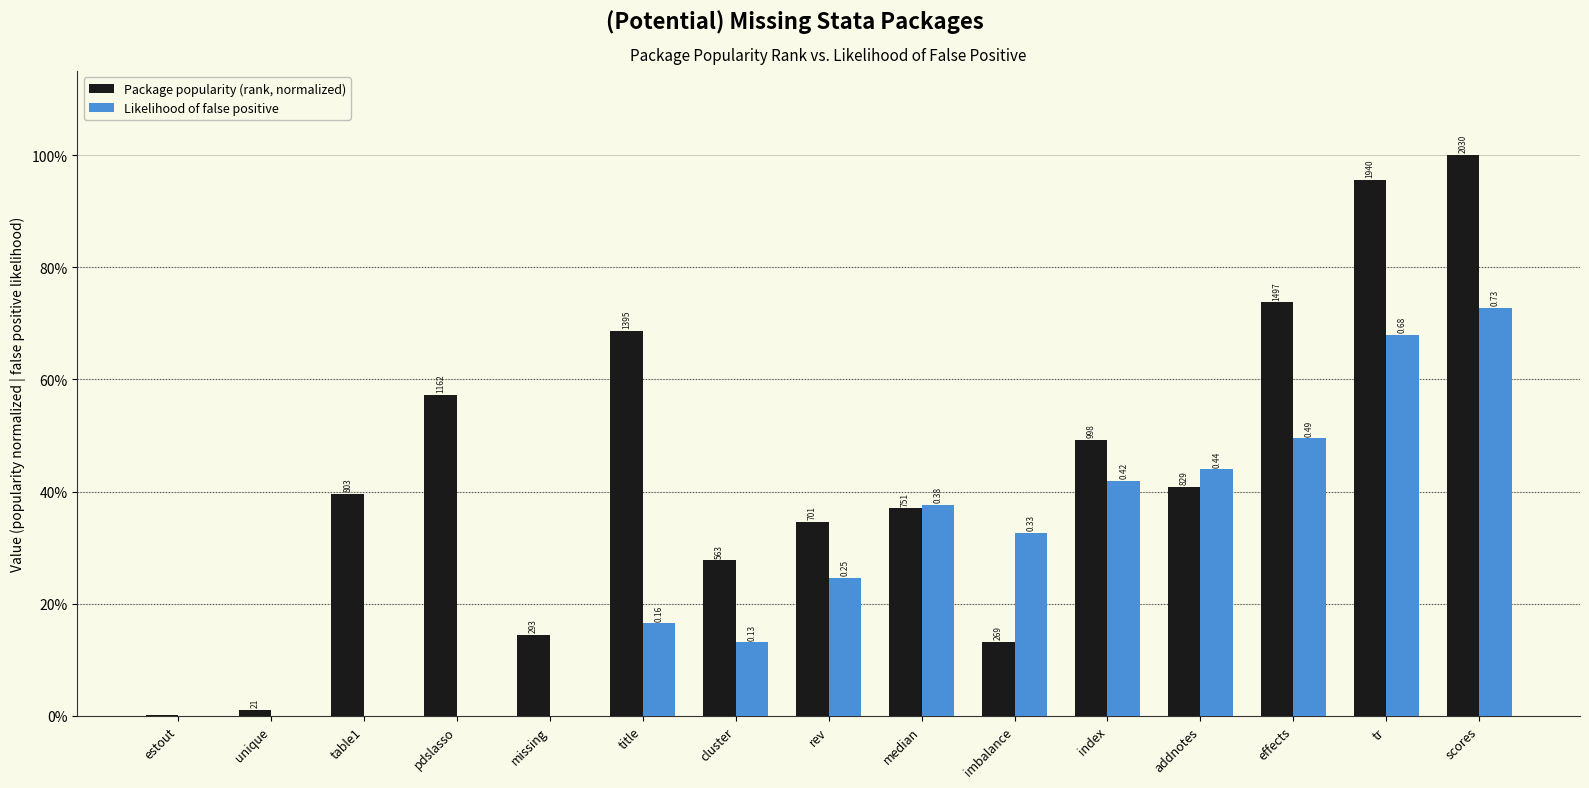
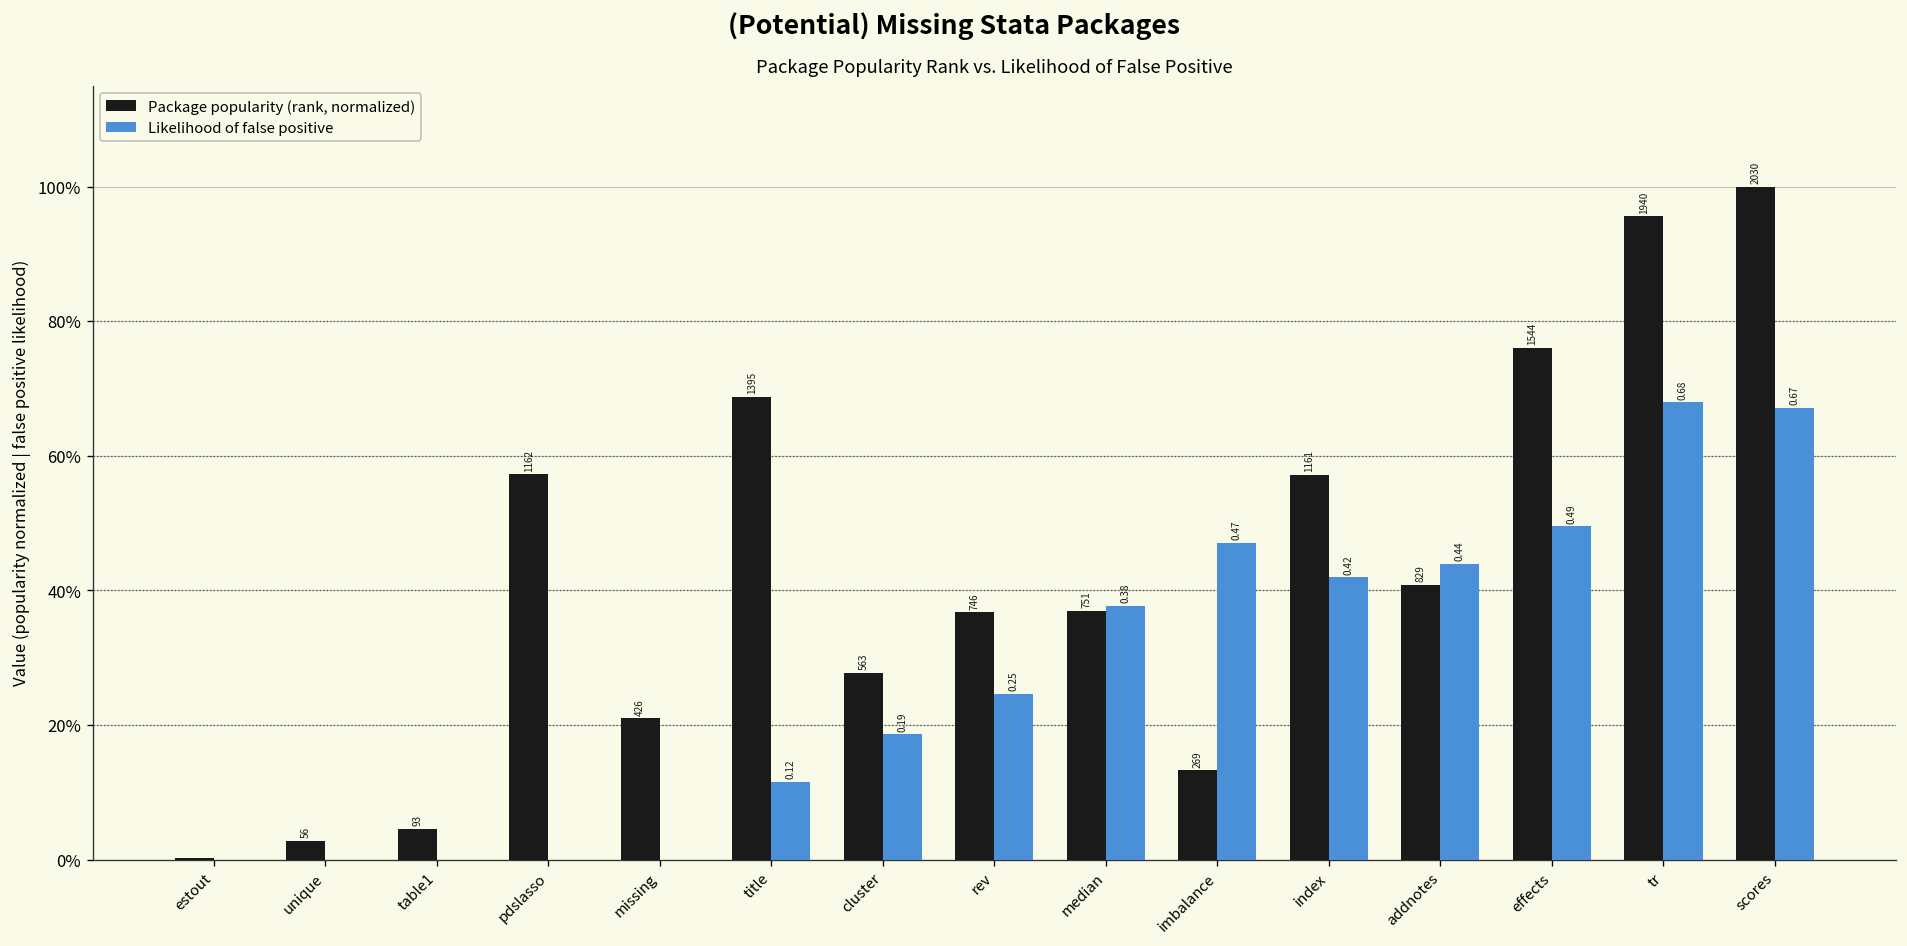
  {
    "Package popularity (rank, normalized)": {
-     "unique": 21,
-     "table1": 803,
-     "missing": 293,
-     "rev": 701,
-     "index": 998,
-     "effects": 1497
+     "unique": 56,
+     "table1": 93,
+     "missing": 426,
+     "rev": 746,
+     "index": 1161,
+     "effects": 1544
    },
    "Likelihood of false positive": {
-     "title": 0.16,
-     "cluster": 0.13,
+     "title": 0.12,
+     "cluster": 0.19,
      "rev": 0.25,
      "median": 0.38,
-     "imbalance": 0.33,
+     "imbalance": 0.47,
      "index": 0.42,
      "addnotes": 0.44,
      "effects": 0.49,
      "tr": 0.68,
-     "scores": 0.73
+     "scores": 0.67
    }
  }
